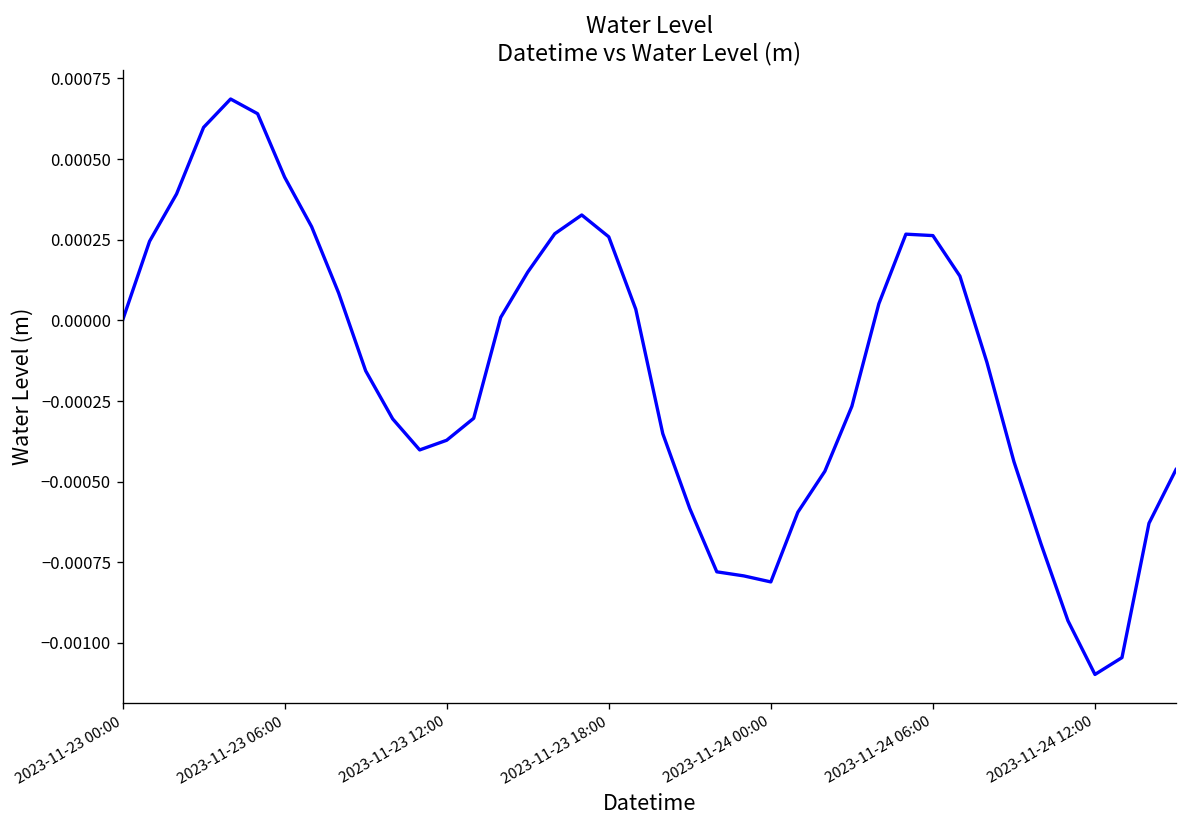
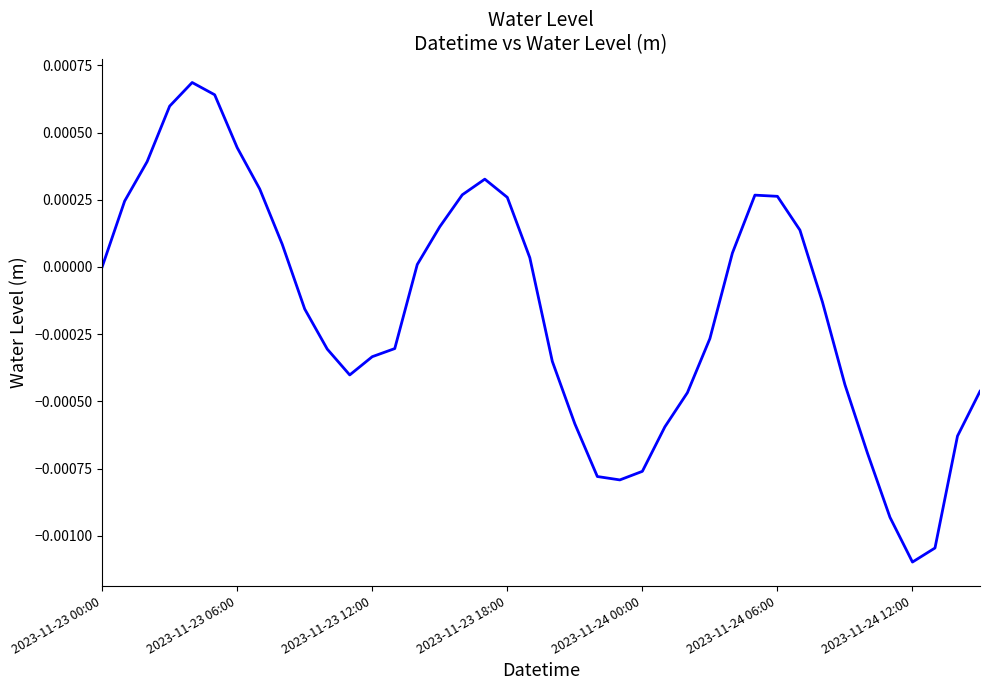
  {
    "2023-11-23 00:00": 0.00000,
    "2023-11-23 06:00": 0.00044,
-   "2023-11-23 12:00": -0.00037,
+   "2023-11-23 12:00": -0.00033,
    "2023-11-23 18:00": 0.00026,
-   "2023-11-24 00:00": -0.00081,
+   "2023-11-24 00:00": -0.00076,
    "2023-11-24 06:00": 0.00026,
    "2023-11-24 12:00": -0.00110
  }
